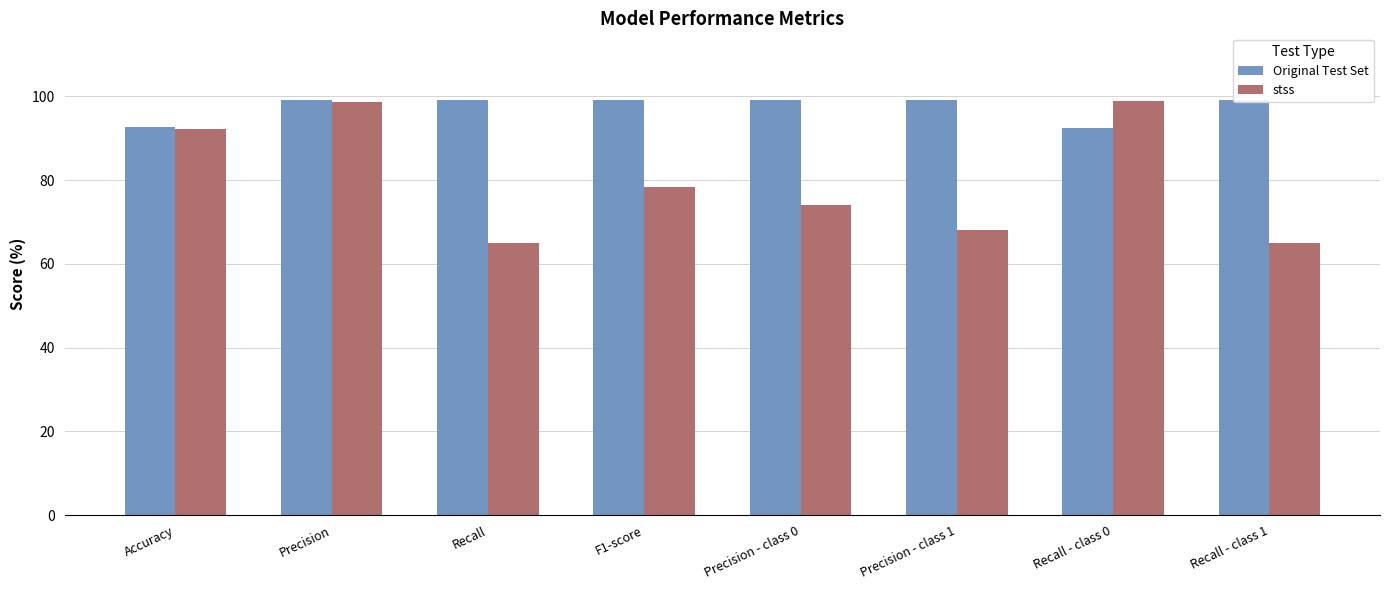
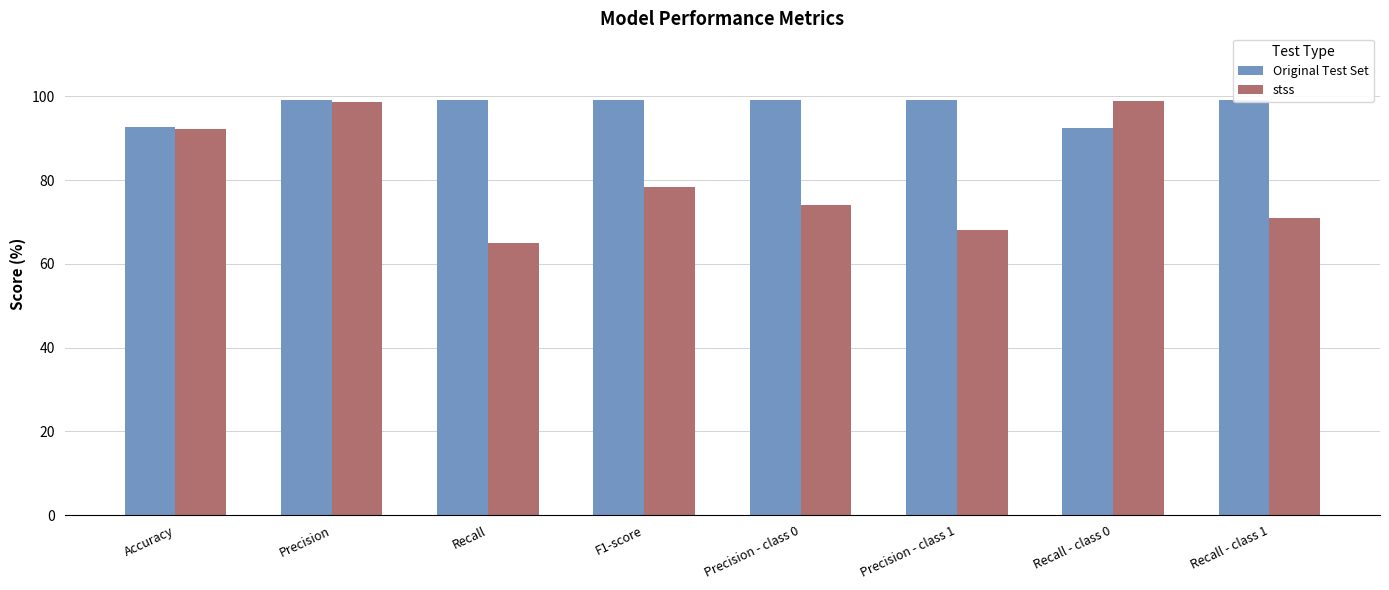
  {
    "Original Test Set": {
      "Accuracy": 93,
      "Precision": 99,
      "Recall": 99,
      "F1-score": 99,
      "Precision - class 0": 99,
      "Precision - class 1": 99,
      "Recall - class 0": 93
    },
    "stss": {
      "Accuracy": 92,
      "Precision": 99,
      "Recall": 65,
      "F1-score": 78,
      "Precision - class 0": 74,
      "Precision - class 1": 68,
      "Recall - class 0": 99,
-     "Recall - class 1": 65
+     "Recall - class 1": 71
    }
  }
